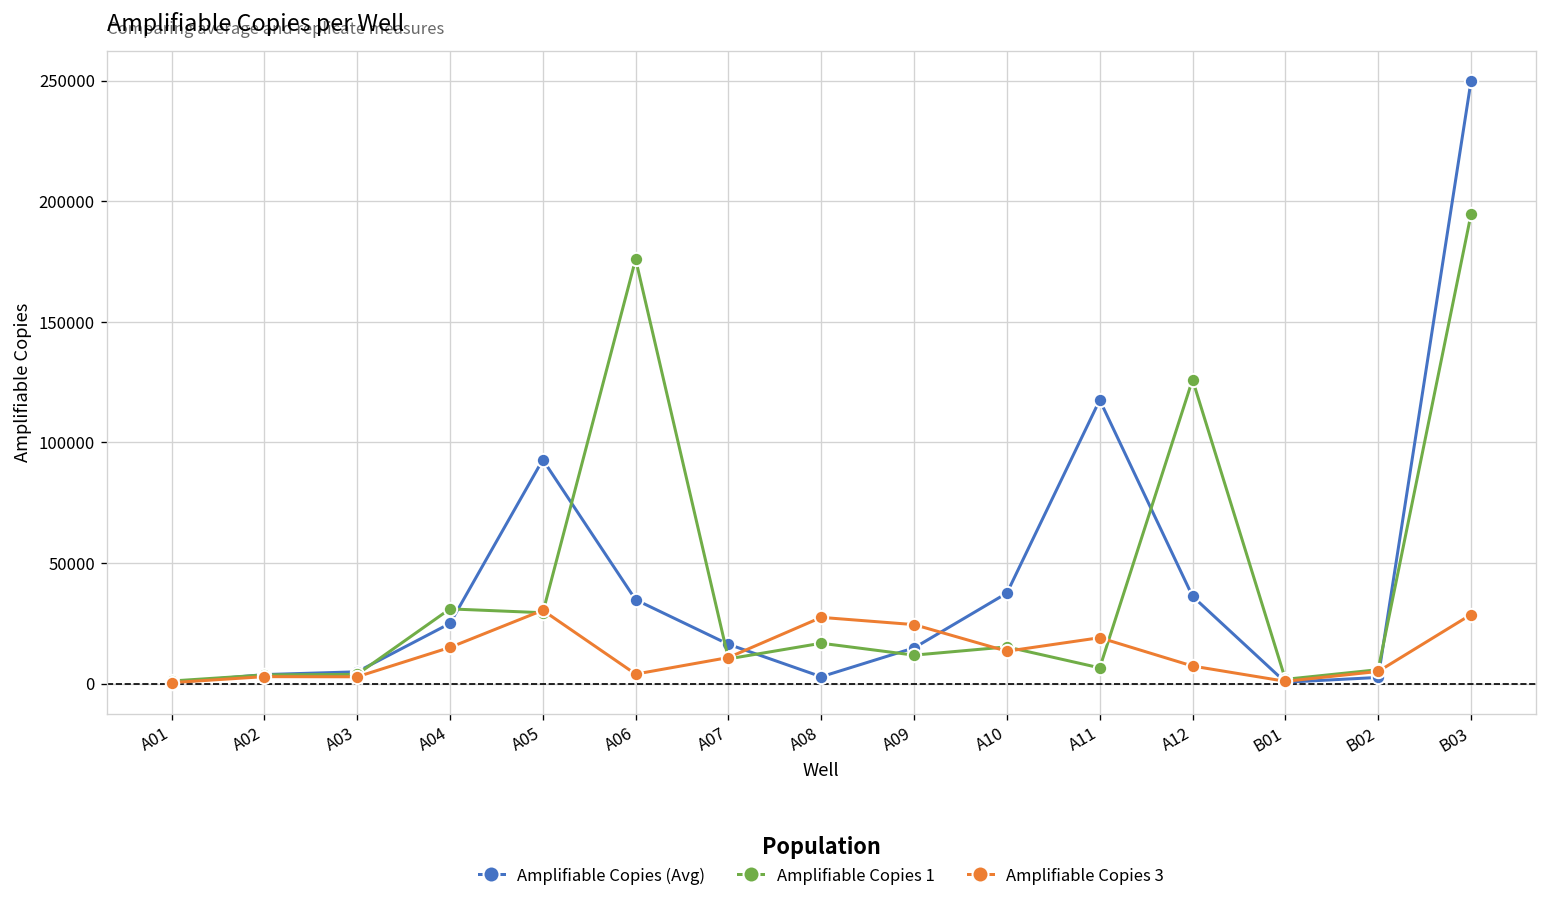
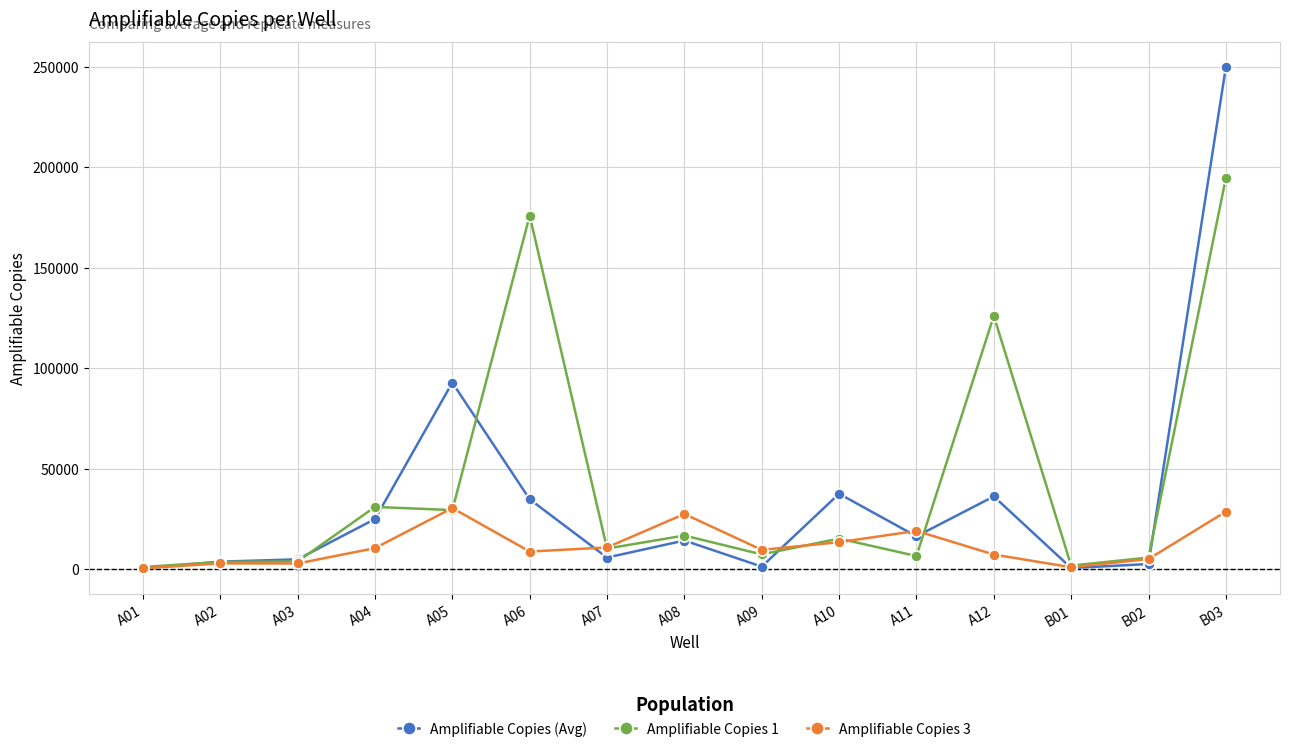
  {
    "Amplifiable Copies (Avg)": {
      "A04": 25000,
      "A05": 93000,
      "A06": 35000,
-     "A07": 16000,
-     "A08": 3000,
-     "A09": 15000,
+     "A07": 6000,
+     "A08": 14000,
+     "A09": 1000,
      "A10": 38000,
-     "A11": 118000,
+     "A11": 16000,
      "A12": 36000,
      "B02": 3000,
      "B03": 250000
    },
    "Amplifiable Copies 1": {
      "A04": 31000,
      "A06": 176000,
      "A08": 17000,
-     "A09": 12000,
+     "A09": 7000,
      "A10": 15000,
      "A11": 7000,
      "A12": 126000,
      "B03": 195000
    },
    "Amplifiable Copies 3": {
-     "A04": 15000,
-     "A06": 4000,
+     "A04": 10000,
+     "A06": 9000,
      "A08": 27000,
-     "A09": 24000,
+     "A09": 10000,
      "A10": 13000,
      "A11": 19000,
      "A12": 7000,
      "B03": 29000
    }
  }
